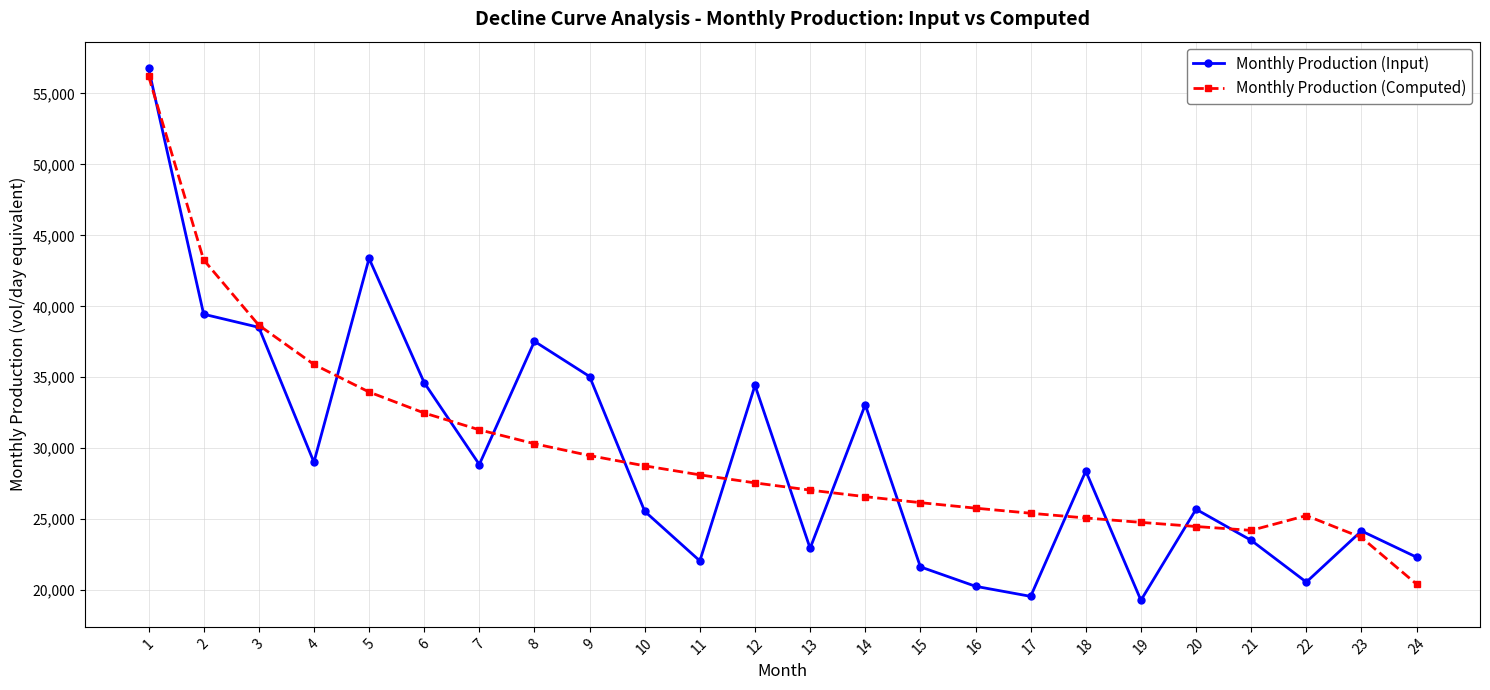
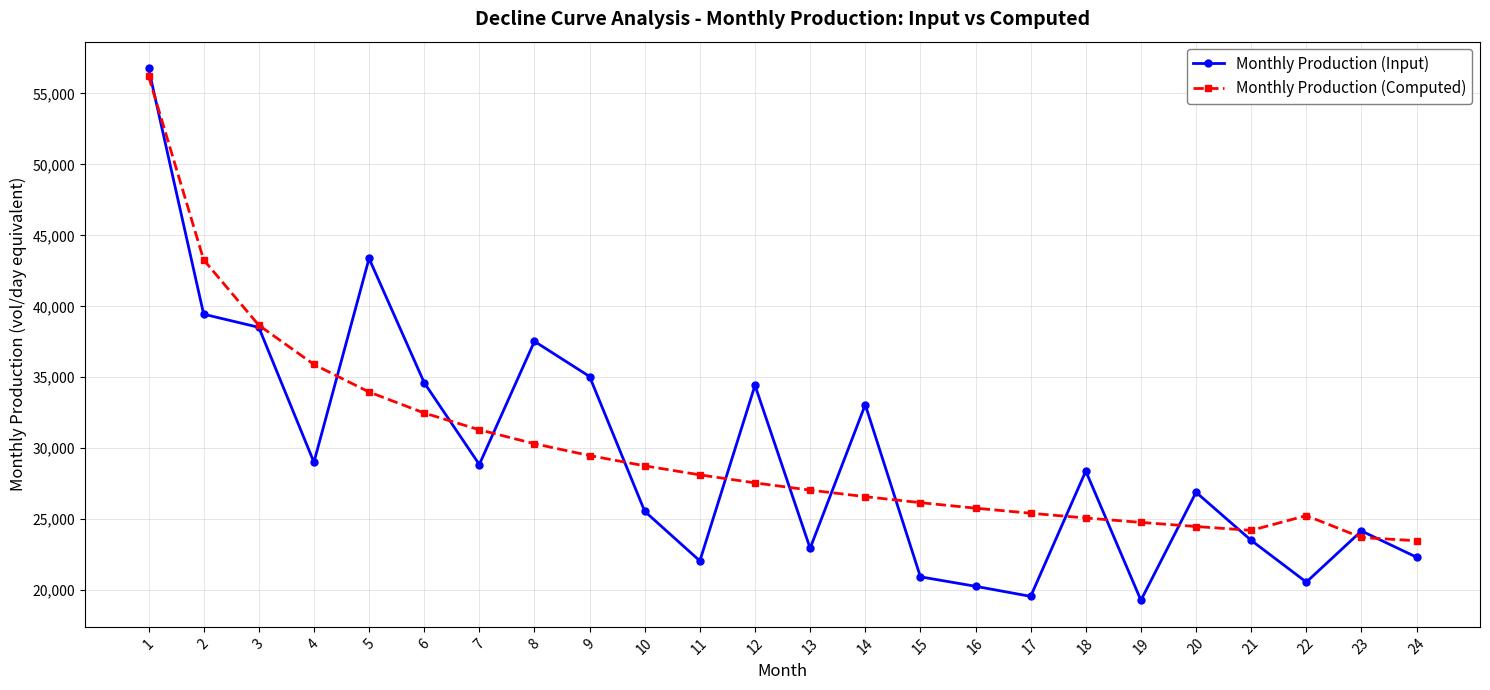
  {
    "Monthly Production (Input)": {
      "1": "56,800",
      "2": "39,400",
      "4": "29,000",
      "5": "43,400",
      "6": "34,600",
      "7": "28,900",
      "8": "37,500",
      "9": "35,100",
      "10": "25,600",
      "11": "22,100",
      "12": "34,400",
      "13": "22,900",
      "14": "33,100",
-     "15": "21,600",
+     "15": "20,900",
      "16": "20,300",
      "17": "19,600",
      "18": "28,400",
      "19": "19,300",
-     "20": "25,700",
+     "20": "26,900",
      "21": "23,500",
      "22": "20,600",
      "23": "24,200",
      "24": "22,300"
    },
    "Monthly Production (Computed)": {
      "1": "56,200",
      "2": "43,300",
      "4": "35,900",
      "5": "34,000",
      "6": "32,500",
      "7": "31,300",
      "8": "30,300",
      "9": "29,500",
      "10": "28,800",
      "11": "28,100",
      "12": "27,600",
      "13": "27,000",
      "14": "26,600",
      "15": "26,200",
      "16": "25,800",
      "17": "25,400",
      "18": "25,100",
      "19": "24,800",
      "20": "24,500",
      "21": "24,200",
      "22": "25,300",
      "23": "23,700",
-     "24": "20,400"
+     "24": "23,500"
    }
  }
